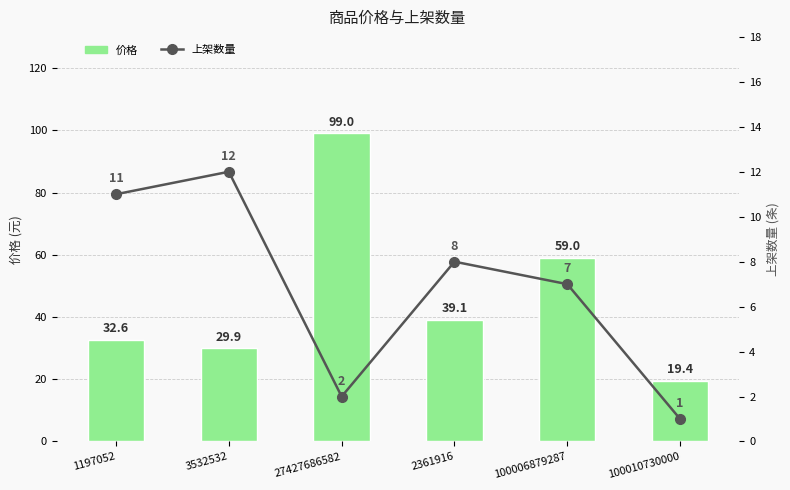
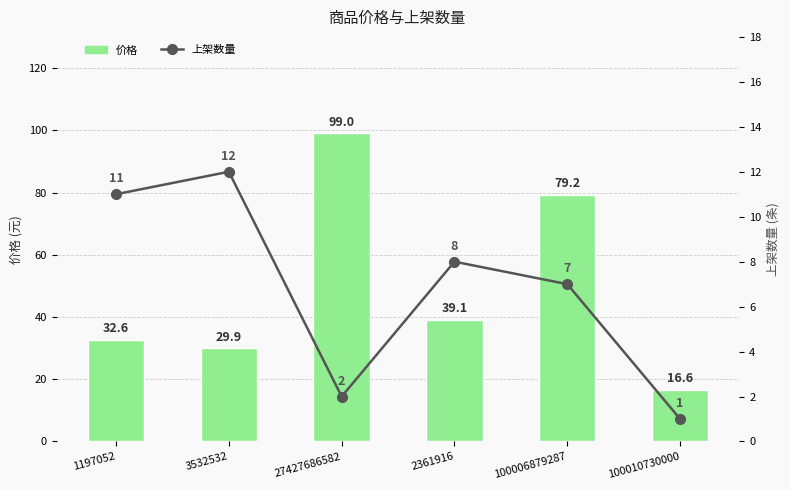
  {
    "价格": {
      "1197052": 32.6,
      "3532532": 29.9,
      "27427686582": 99.0,
      "2361916": 39.1,
-     "100006879287": 59.0,
-     "100010730000": 19.4
+     "100006879287": 79.2,
+     "100010730000": 16.6
    }
  }
